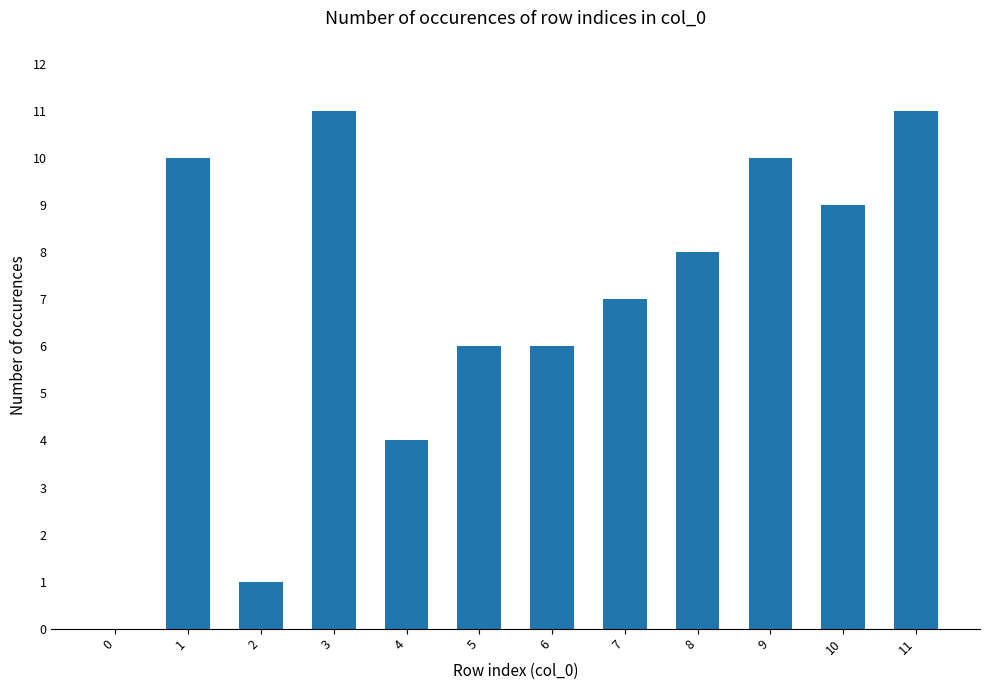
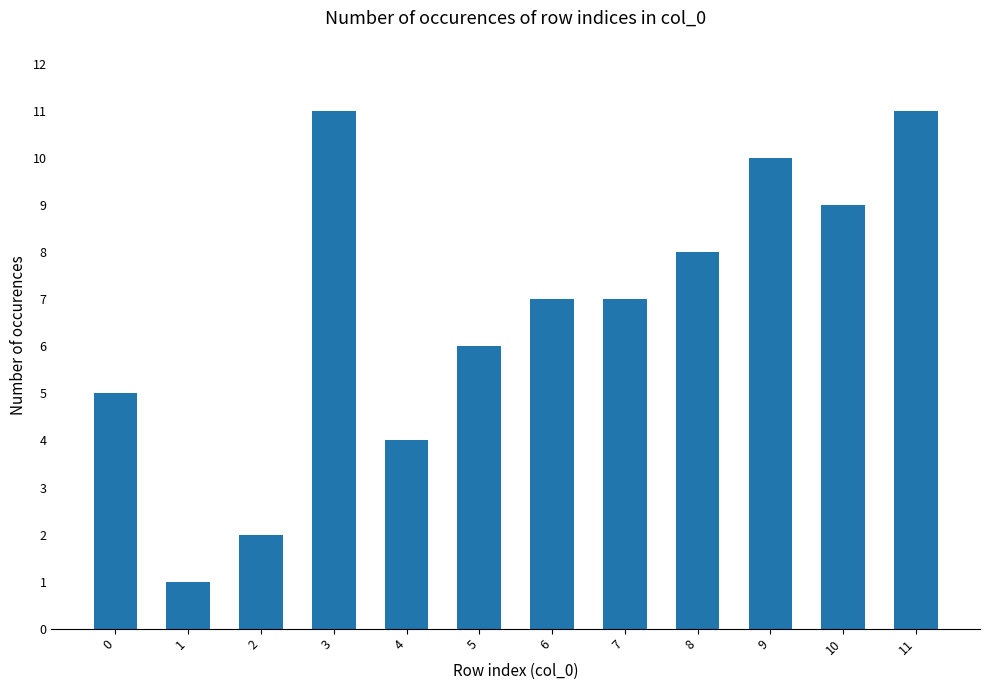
  {
-   "0": 0,
-   "1": 10,
-   "2": 1,
+   "0": 5,
+   "1": 1,
+   "2": 2,
    "3": 11,
    "4": 4,
    "5": 6,
-   "6": 6,
+   "6": 7,
    "7": 7,
    "8": 8,
    "9": 10,
    "10": 9,
    "11": 11
  }
